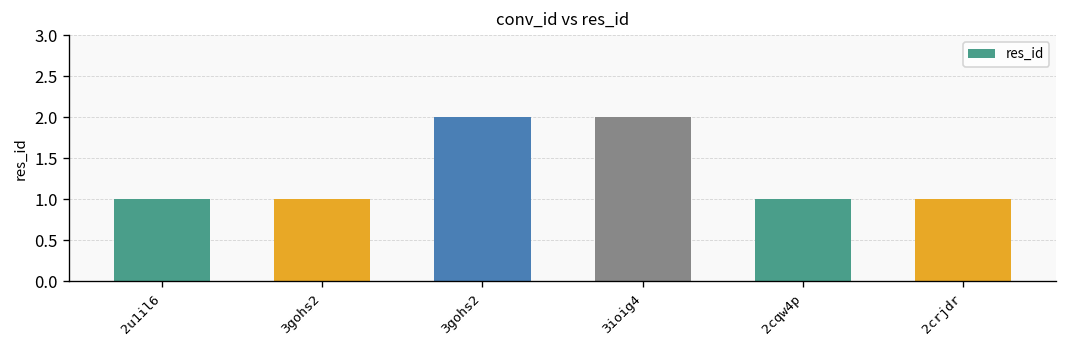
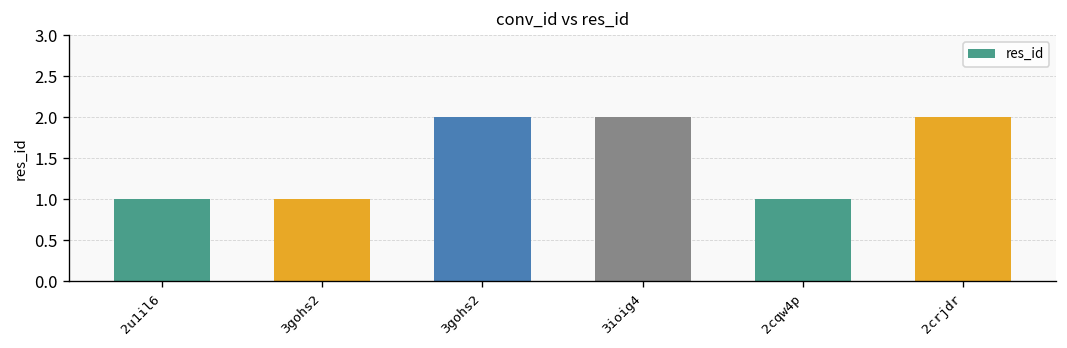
  {
    "2u1il6": 1,
    "3ioig4": 2,
    "2cqw4p": 1,
-   "2crjdr": 1
+   "2crjdr": 2
  }
